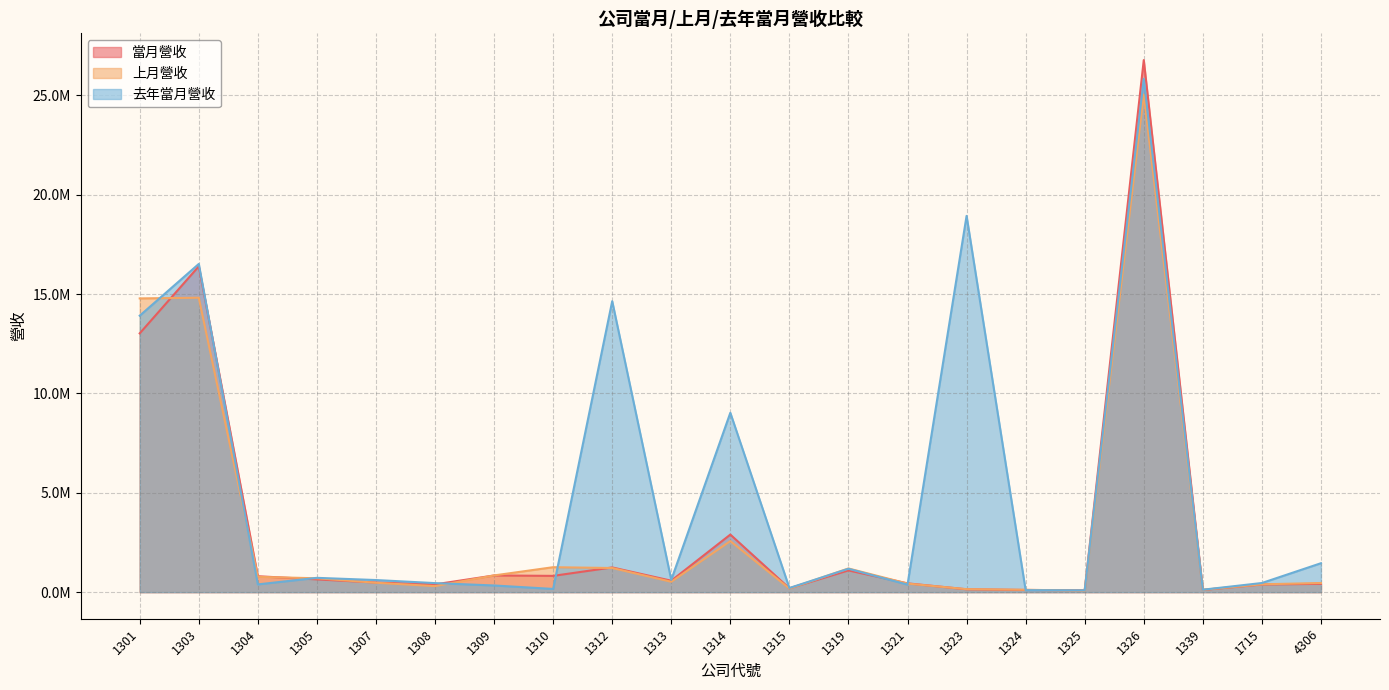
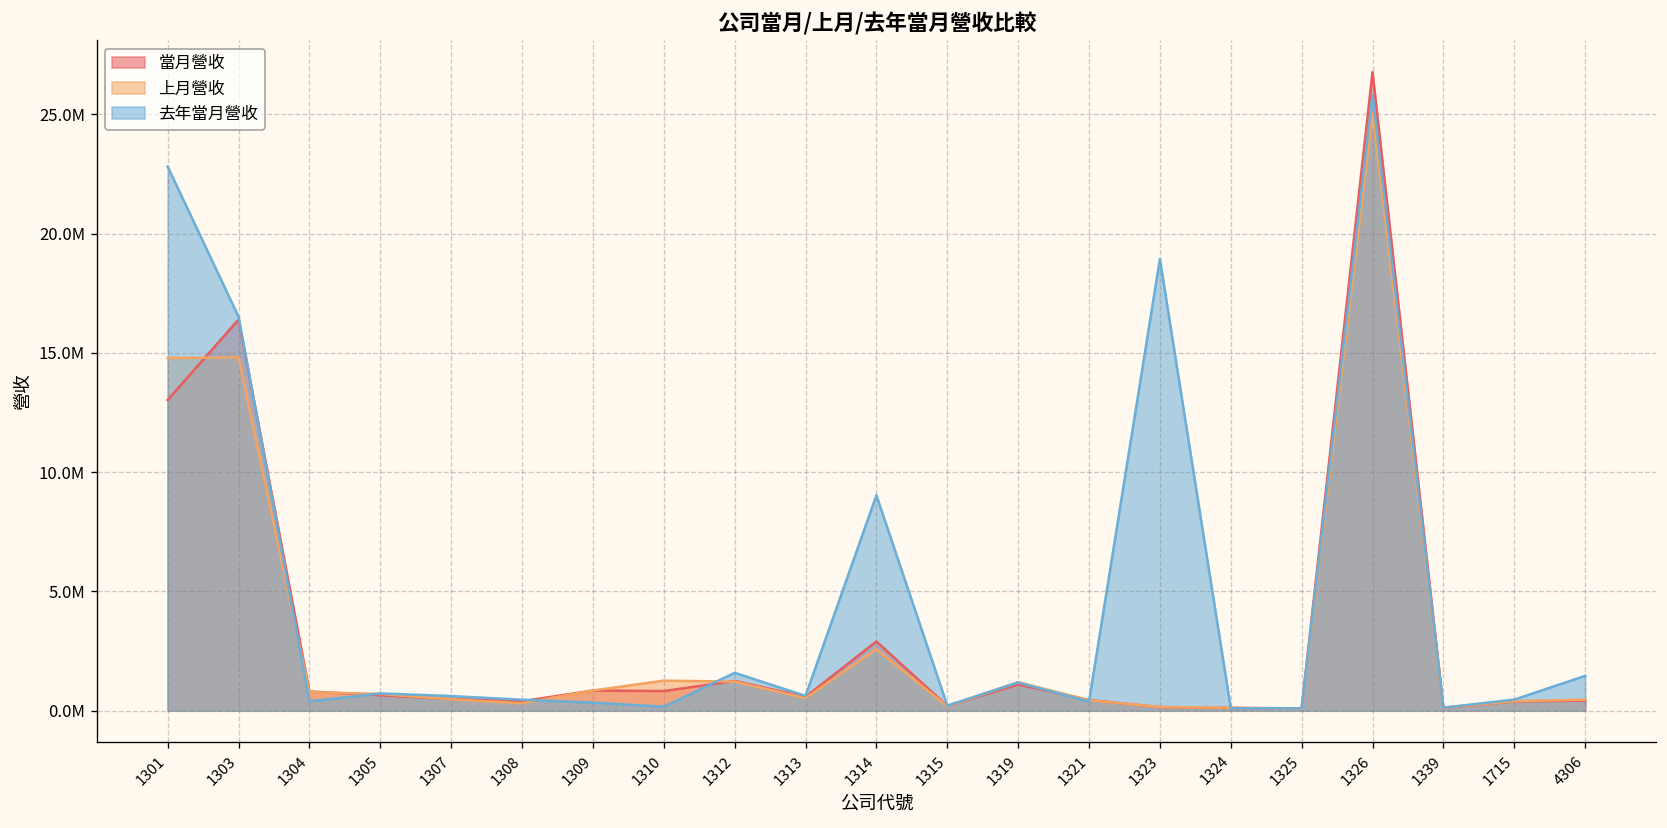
  {
    "去年當月營收": {
-     "1301": 13900000,
+     "1301": 22800000,
      "1304": 400000,
      "1309": 300000,
      "1310": 200000,
-     "1312": 14600000,
+     "1312": 1600000,
      "1314": 9000000,
      "1323": 18900000,
      "1326": 25800000,
      "4306": 1500000
    }
  }
